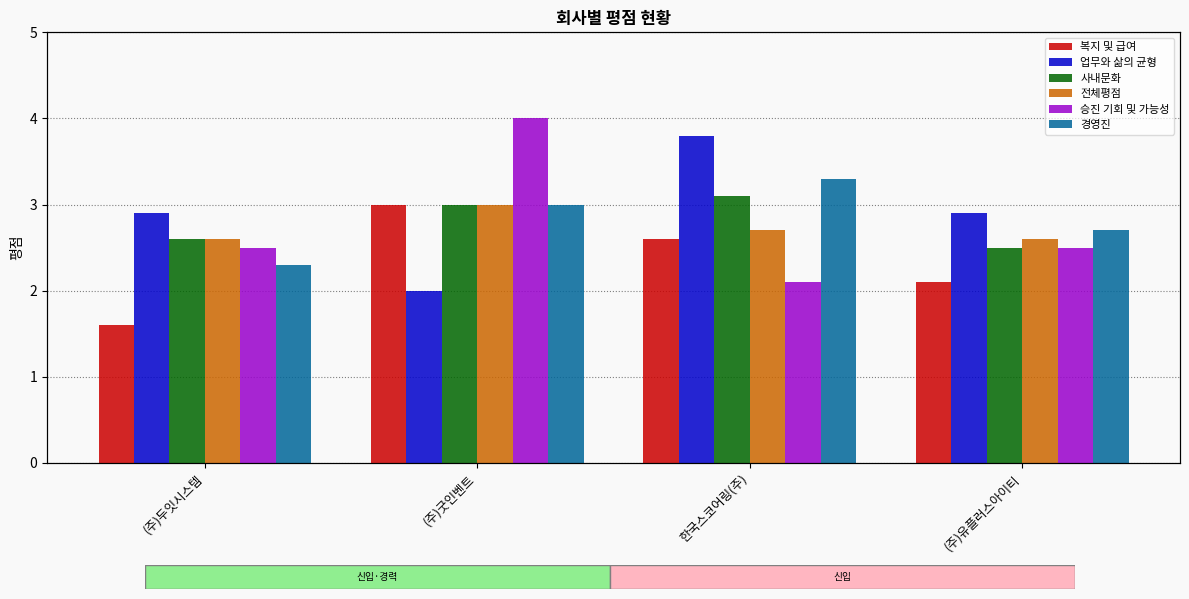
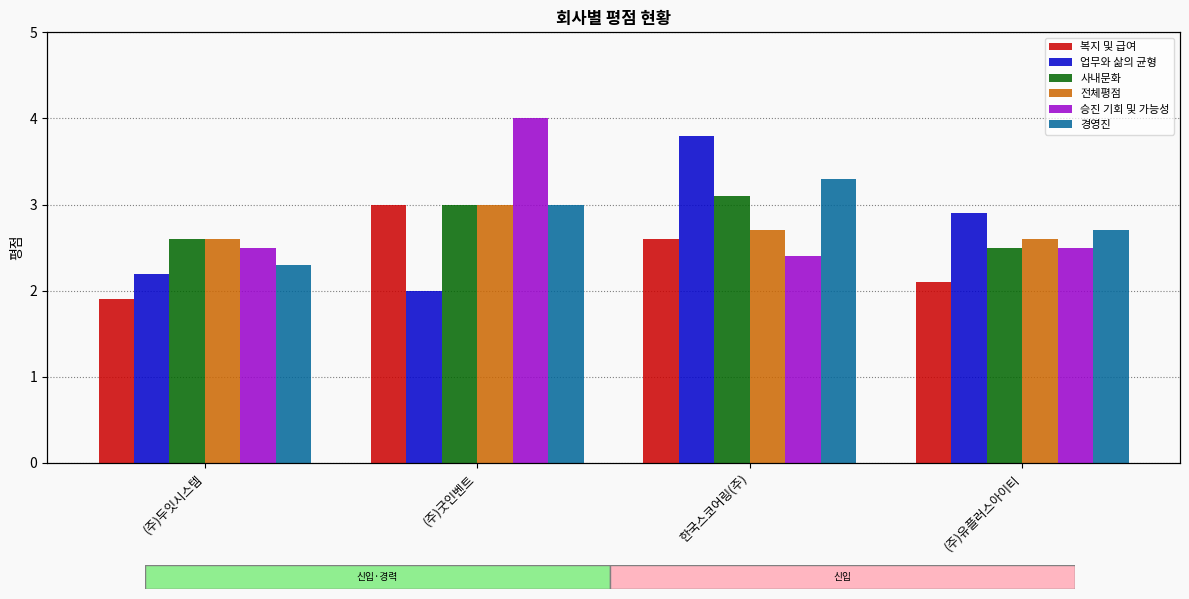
  {
    "복지 및 급여": {
-     "(주)두잇시스템": 1.6,
+     "(주)두잇시스템": 1.9,
      "(주)굿인벤트": 3.0,
      "한국스코어링(주)": 2.6,
      "(주)유플러스아이티": 2.1
    },
    "업무와 삶의 균형": {
-     "(주)두잇시스템": 2.9,
+     "(주)두잇시스템": 2.2,
      "(주)굿인벤트": 2.0,
      "한국스코어링(주)": 3.8,
      "(주)유플러스아이티": 2.9
    },
    "사내문화": {
      "(주)두잇시스템": 2.6,
      "(주)굿인벤트": 3.0,
      "한국스코어링(주)": 3.1,
      "(주)유플러스아이티": 2.5
    },
    "전체평점": {
      "(주)두잇시스템": 2.6,
      "(주)굿인벤트": 3.0,
      "한국스코어링(주)": 2.7,
      "(주)유플러스아이티": 2.6
    },
    "승진 기회 및 가능성": {
      "(주)두잇시스템": 2.5,
      "(주)굿인벤트": 4.0,
-     "한국스코어링(주)": 2.1,
+     "한국스코어링(주)": 2.4,
      "(주)유플러스아이티": 2.5
    },
    "경영진": {
      "(주)두잇시스템": 2.3,
      "(주)굿인벤트": 3.0,
      "한국스코어링(주)": 3.3,
      "(주)유플러스아이티": 2.7
    }
  }
